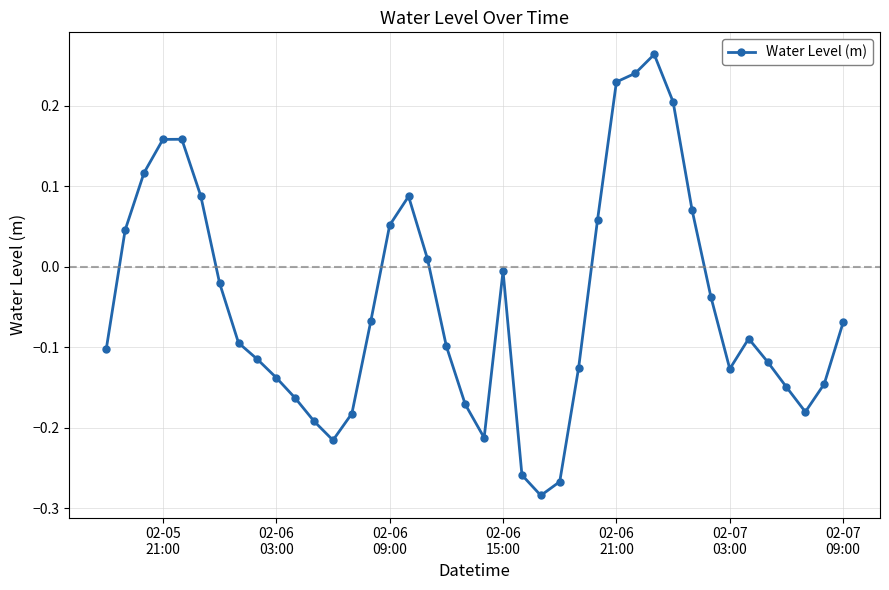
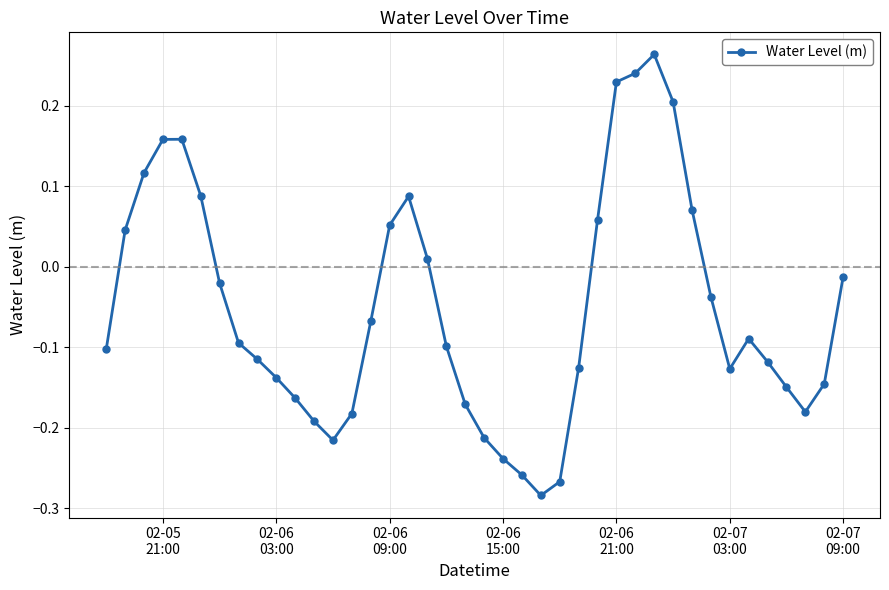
  {
    "02-05 21:00": 0.16,
    "02-06 03:00": -0.14,
    "02-06 09:00": 0.05,
-   "02-06 15:00": -0.01,
+   "02-06 15:00": -0.24,
    "02-06 21:00": 0.23,
    "02-07 03:00": -0.13,
-   "02-07 09:00": -0.07
+   "02-07 09:00": -0.01
  }
